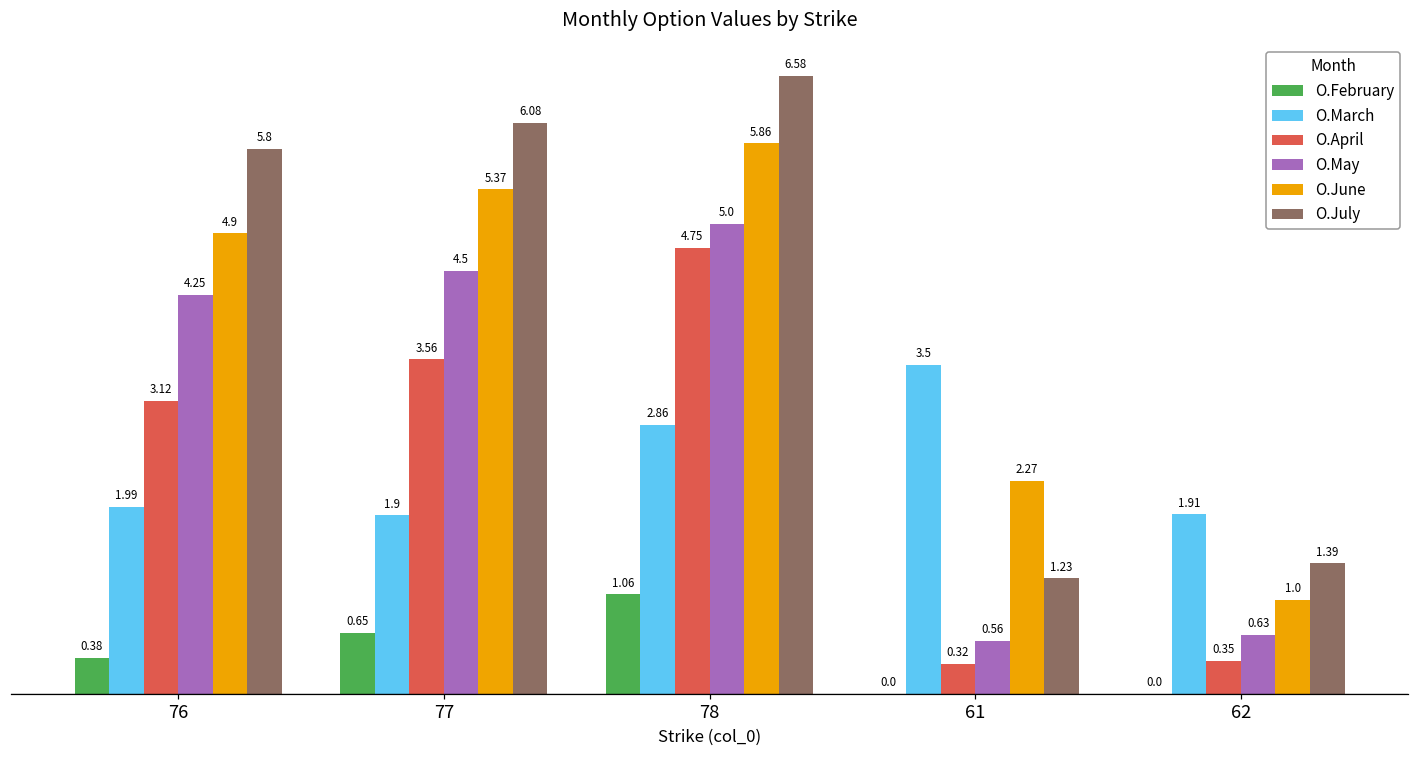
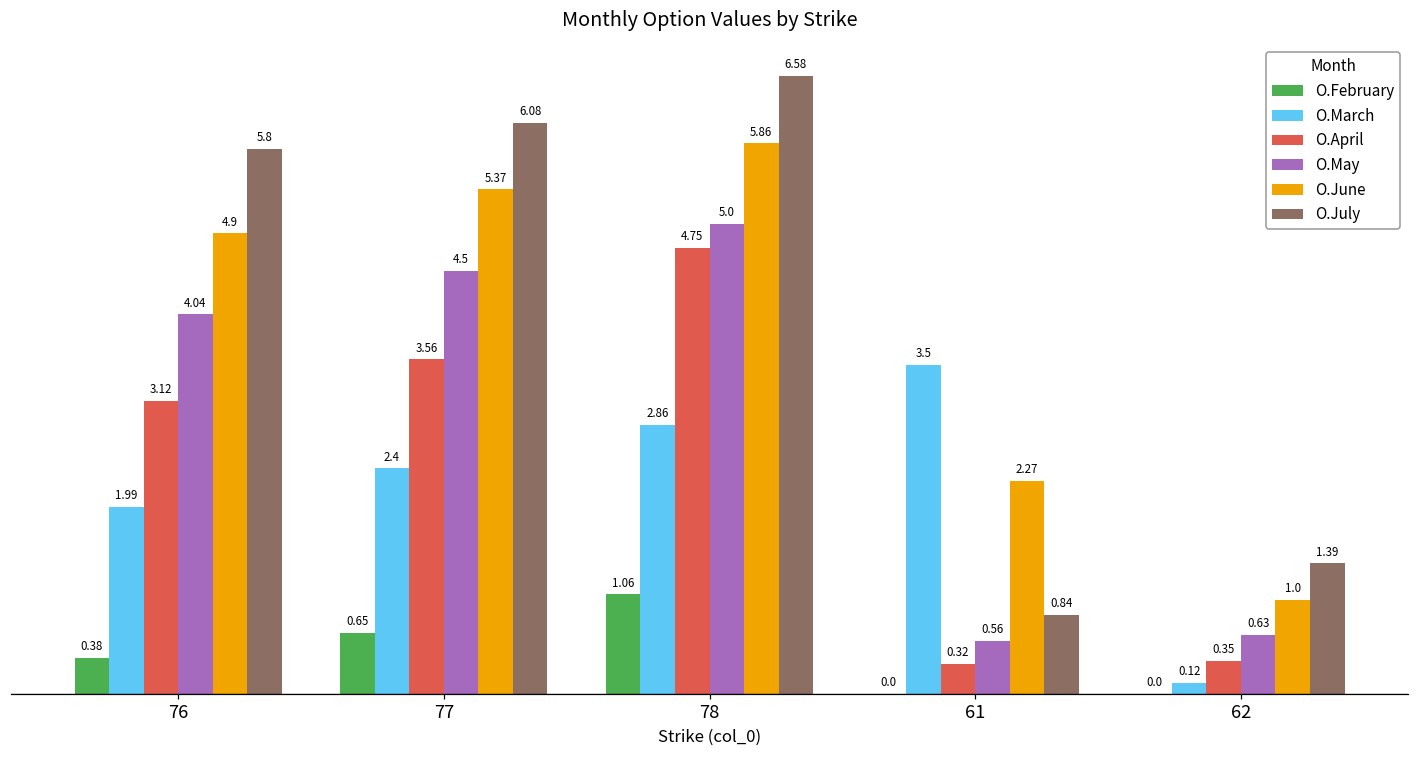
  {
    "O.February": {
      "76": 0.38,
      "77": 0.65,
      "78": 1.06,
      "61": 0.0,
      "62": 0.0
    },
    "O.March": {
      "76": 1.99,
-     "77": 1.9,
+     "77": 2.4,
      "78": 2.86,
      "61": 3.5,
-     "62": 1.91
+     "62": 0.12
    },
    "O.April": {
      "76": 3.12,
      "77": 3.56,
      "78": 4.75,
      "61": 0.32,
      "62": 0.35
    },
    "O.May": {
-     "76": 4.25,
+     "76": 4.04,
      "77": 4.5,
      "78": 5.0,
      "61": 0.56,
      "62": 0.63
    },
    "O.June": {
      "76": 4.9,
      "77": 5.37,
      "78": 5.86,
      "61": 2.27,
      "62": 1.0
    },
    "O.July": {
      "76": 5.8,
      "77": 6.08,
      "78": 6.58,
-     "61": 1.23,
+     "61": 0.84,
      "62": 1.39
    }
  }
